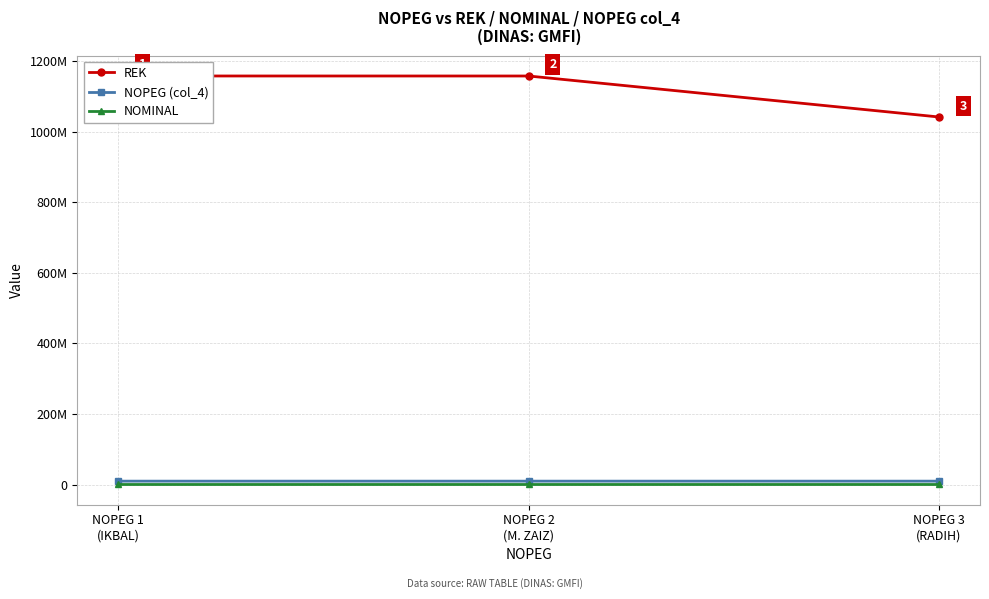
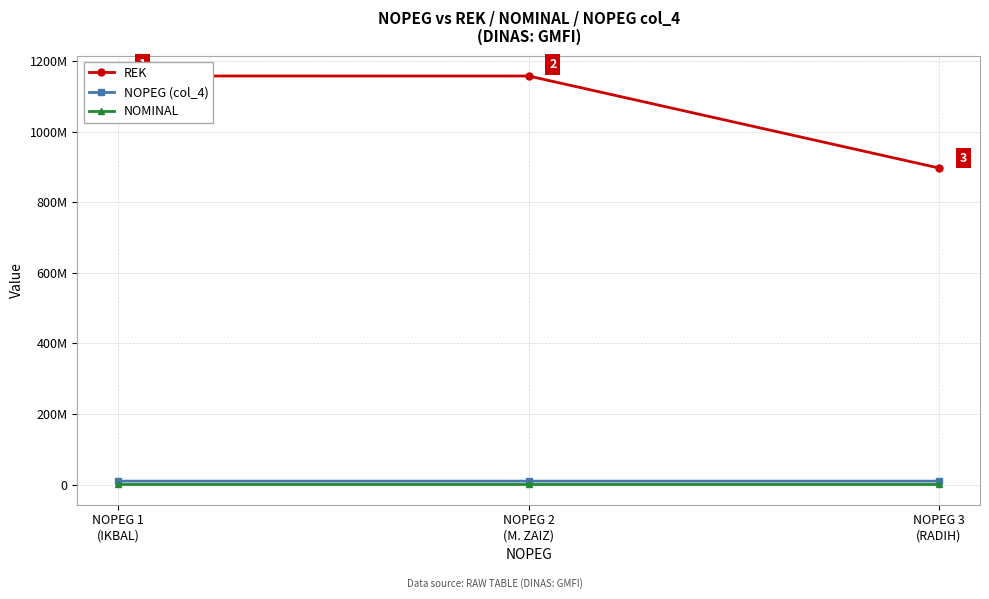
  {
    "REK": {
-     "NOPEG 3 (RADIH)": 1040000000
+     "NOPEG 3 (RADIH)": 900000000
    },
    "NOPEG (col_4)": {
      "NOPEG 1 (IKBAL)": 10000000,
      "NOPEG 2 (M. ZAIZ)": 10000000,
      "NOPEG 3 (RADIH)": 10000000
    },
    "NOMINAL": {
      "NOPEG 1 (IKBAL)": 0,
      "NOPEG 2 (M. ZAIZ)": 0,
      "NOPEG 3 (RADIH)": 0
    }
  }
